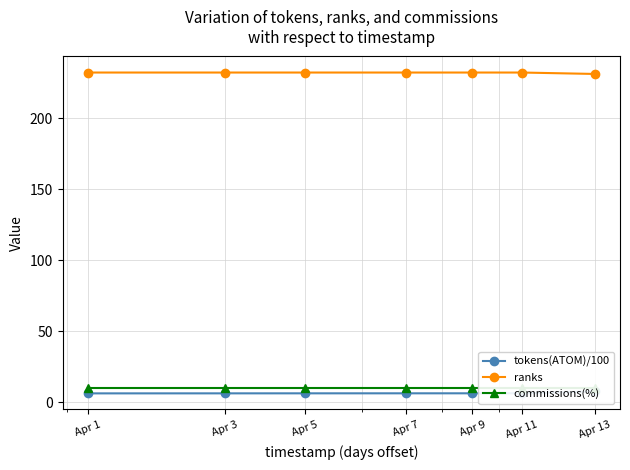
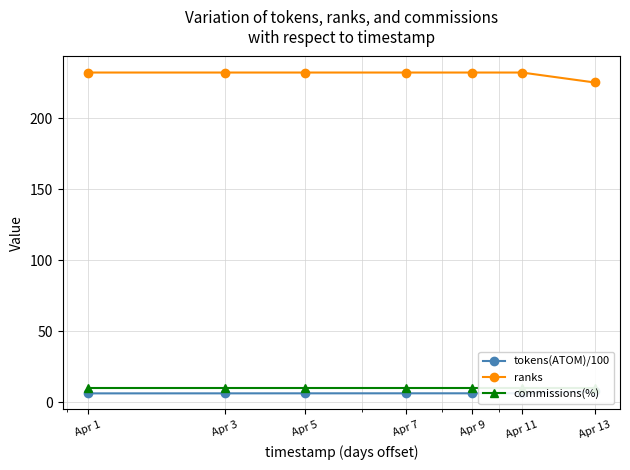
  {
    "tokens(ATOM)/100": {
      "Apr 1": 6,
      "Apr 3": 6,
      "Apr 5": 6,
      "Apr 7": 6,
      "Apr 9": 6
    },
    "ranks": {
      "Apr 1": 232,
      "Apr 3": 232,
      "Apr 5": 232,
      "Apr 7": 232,
      "Apr 9": 232,
      "Apr 11": 232,
-     "Apr 13": 231
+     "Apr 13": 225
    },
    "commissions(%)": {
      "Apr 1": 10,
      "Apr 3": 10,
      "Apr 5": 10,
      "Apr 7": 10,
      "Apr 9": 10
    }
  }
